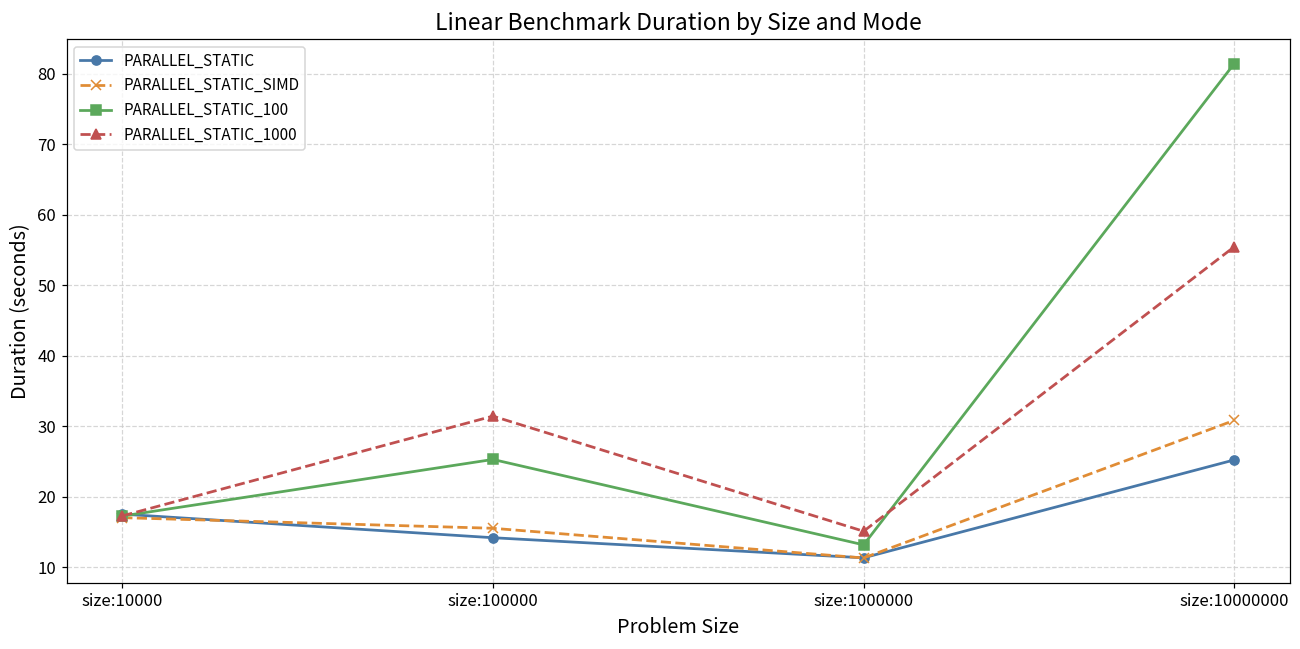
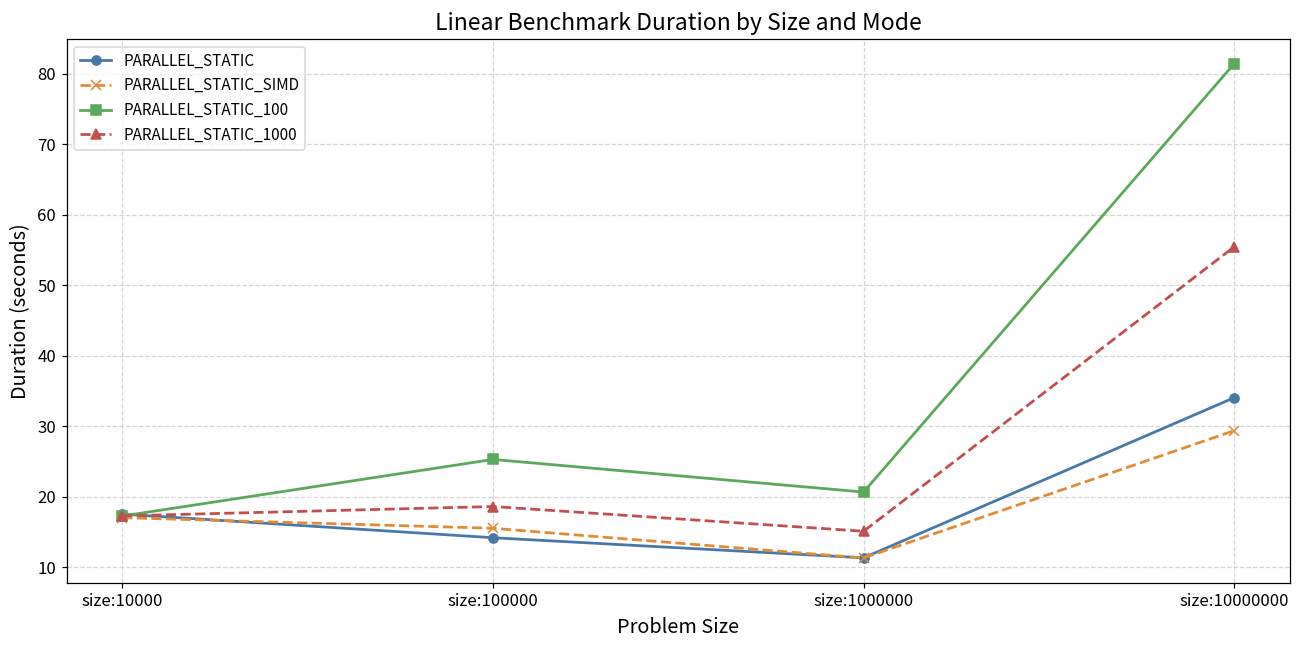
  {
    "PARALLEL_STATIC": {
      "size:100000": 14,
-     "size:10000000": 25
+     "size:10000000": 34
    },
    "PARALLEL_STATIC_SIMD": {
      "size:100000": 16,
-     "size:10000000": 31
+     "size:10000000": 29
    },
    "PARALLEL_STATIC_100": {
      "size:100000": 25,
-     "size:1000000": 13,
+     "size:1000000": 21,
      "size:10000000": 81
    },
    "PARALLEL_STATIC_1000": {
-     "size:100000": 31,
+     "size:100000": 19,
      "size:1000000": 15,
      "size:10000000": 55
    }
  }
